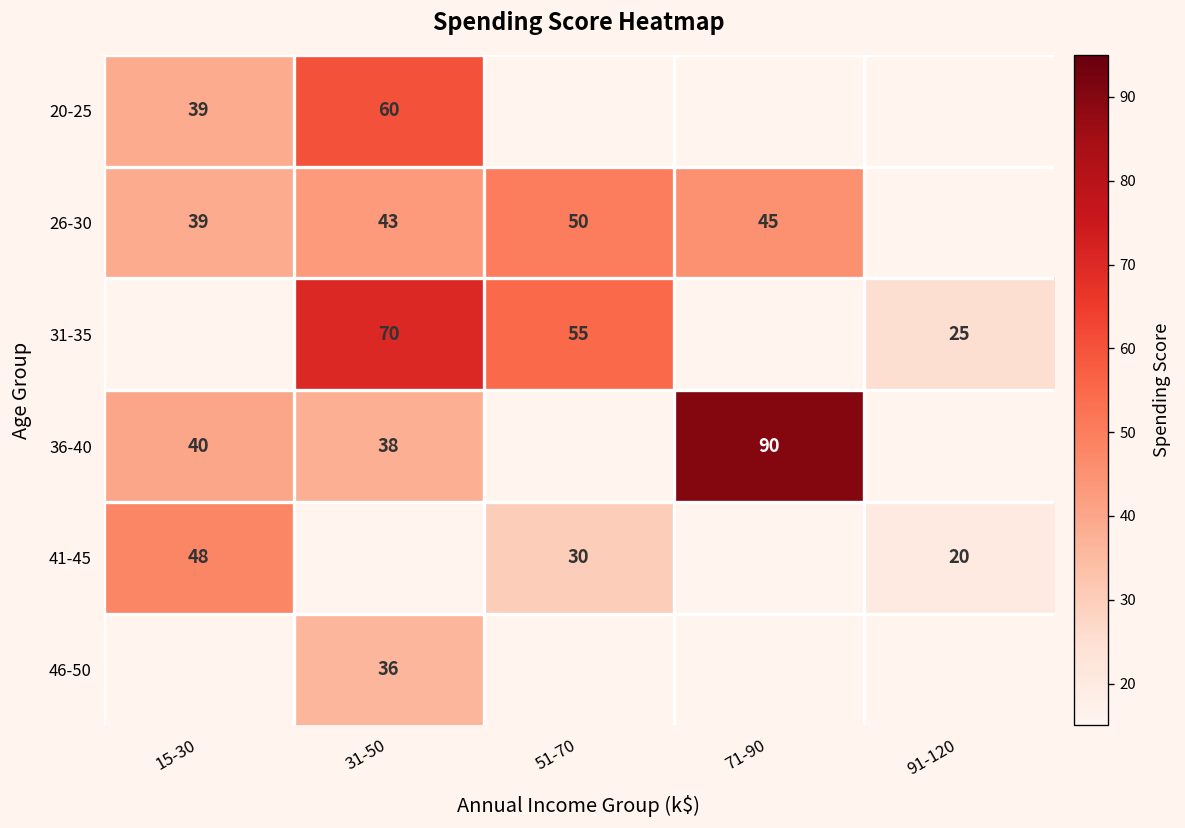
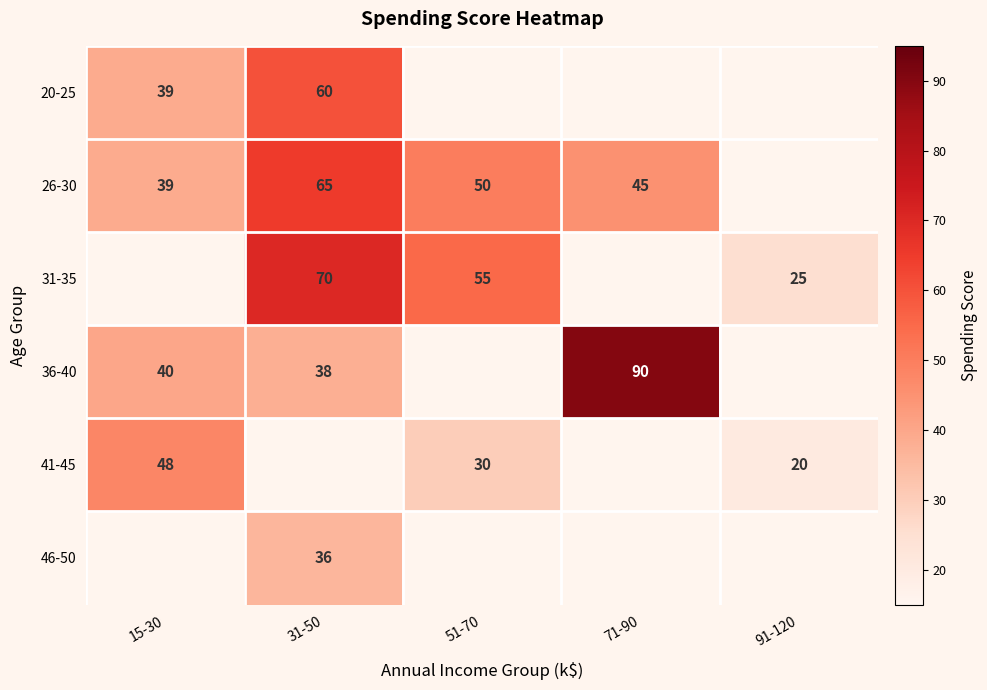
  {
    "20-25": {
      "15-30": 39,
      "31-50": 60
    },
    "26-30": {
      "15-30": 39,
-     "31-50": 43,
+     "31-50": 65,
      "51-70": 50,
      "71-90": 45
    },
    "31-35": {
      "31-50": 70,
      "51-70": 55,
      "91-120": 25
    },
    "36-40": {
      "15-30": 40,
      "31-50": 38,
      "71-90": 90
    },
    "41-45": {
      "15-30": 48,
      "51-70": 30,
      "91-120": 20
    },
    "46-50": {
      "31-50": 36
    }
  }
